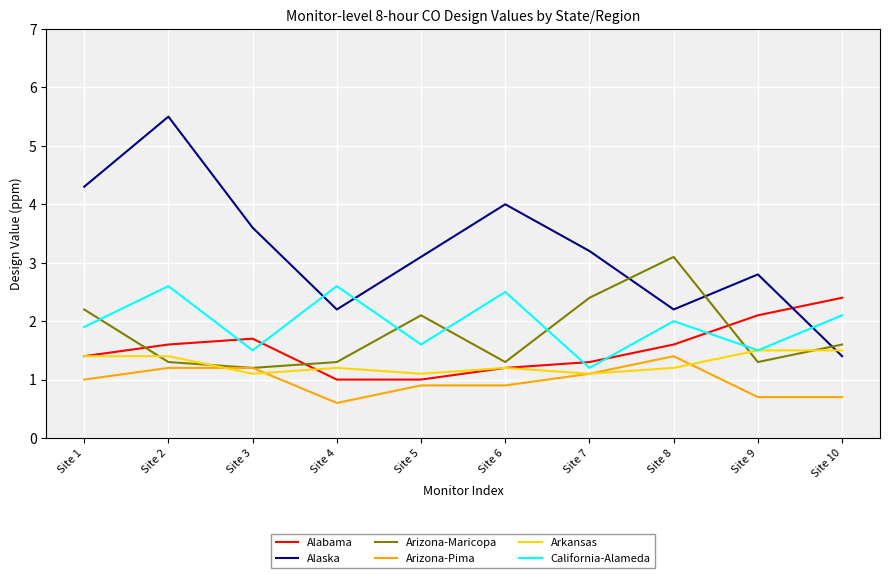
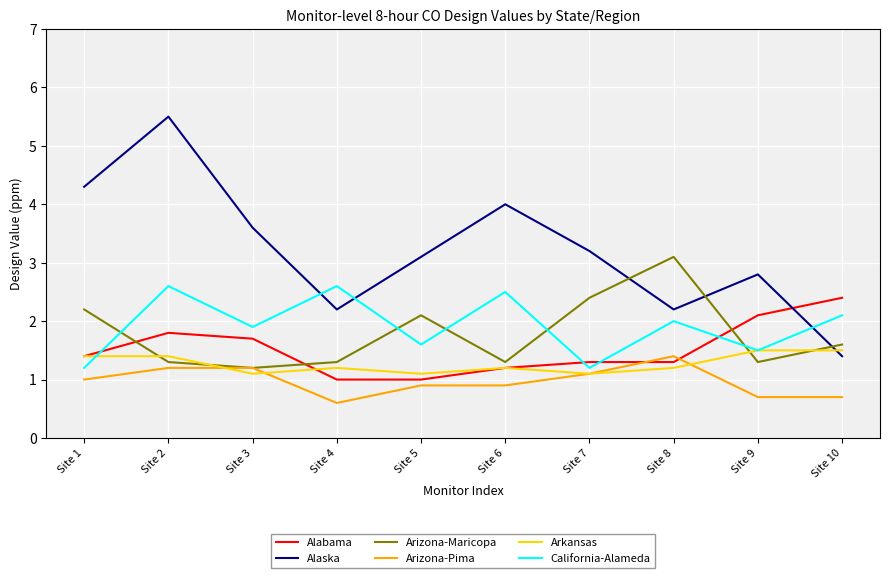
  {
    "Alabama": {
-     "Site 2": 1.6,
+     "Site 2": 1.8,
      "Site 3": 1.7,
      "Site 4": 1.0,
      "Site 5": 1.0,
      "Site 7": 1.3,
-     "Site 8": 1.6,
+     "Site 8": 1.3,
      "Site 9": 2.1,
      "Site 10": 2.4
    },
    "Alaska": {
      "Site 1": 4.3,
      "Site 2": 5.5,
      "Site 3": 3.6,
      "Site 4": 2.2,
      "Site 5": 3.1,
      "Site 6": 4.0,
      "Site 7": 3.2,
      "Site 8": 2.2,
      "Site 9": 2.8,
      "Site 10": 1.4
    },
    "Arizona-Maricopa": {
      "Site 1": 2.2,
      "Site 2": 1.3,
      "Site 4": 1.3,
      "Site 5": 2.1,
      "Site 6": 1.3,
      "Site 7": 2.4,
      "Site 8": 3.1,
      "Site 9": 1.3,
      "Site 10": 1.6
    },
    "California-Alameda": {
-     "Site 1": 1.9,
+     "Site 1": 1.2,
      "Site 2": 2.6,
-     "Site 3": 1.5,
+     "Site 3": 1.9,
      "Site 4": 2.6,
      "Site 5": 1.6,
      "Site 6": 2.5,
      "Site 7": 1.2,
      "Site 8": 2.0,
      "Site 10": 2.1
    }
  }
